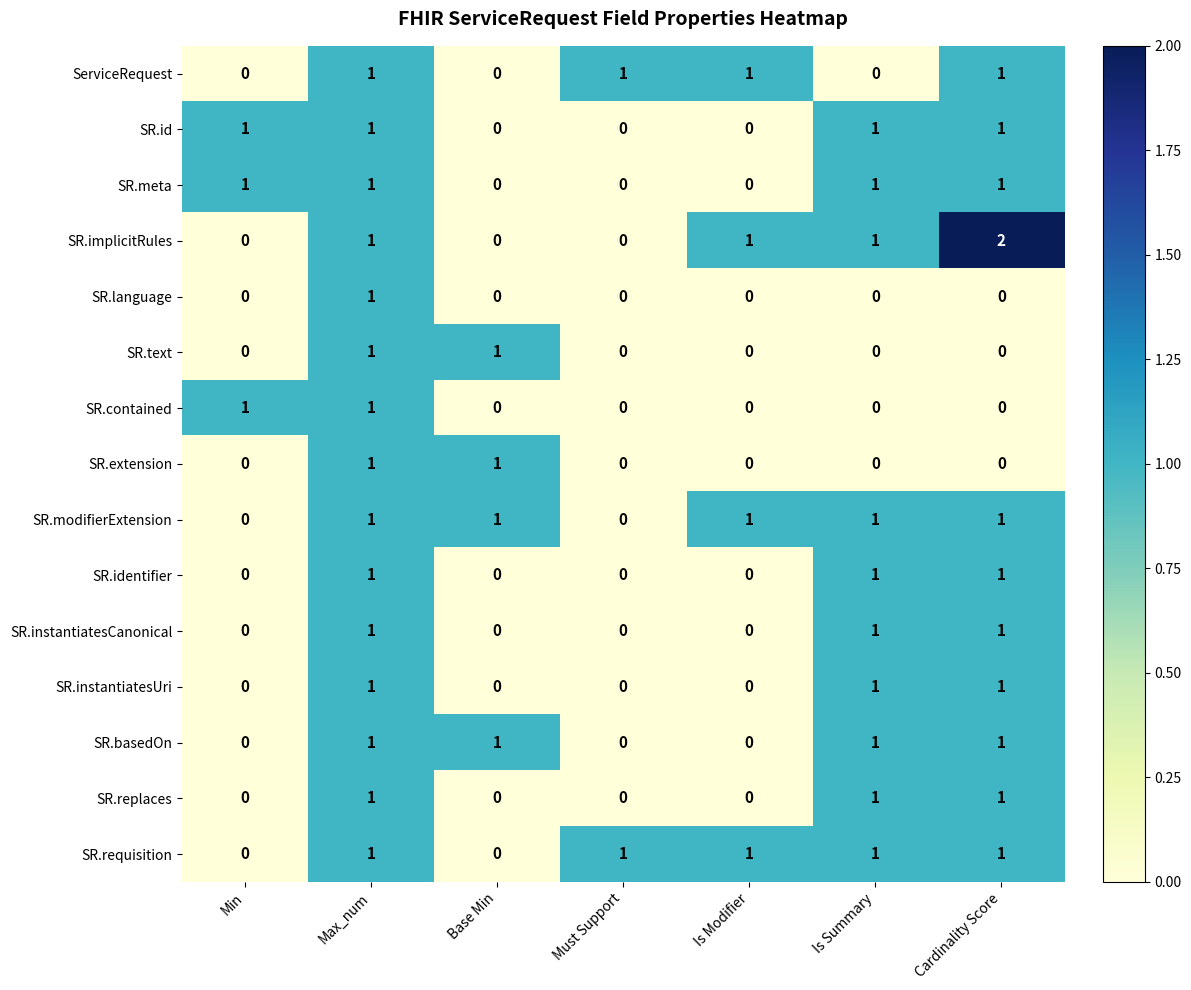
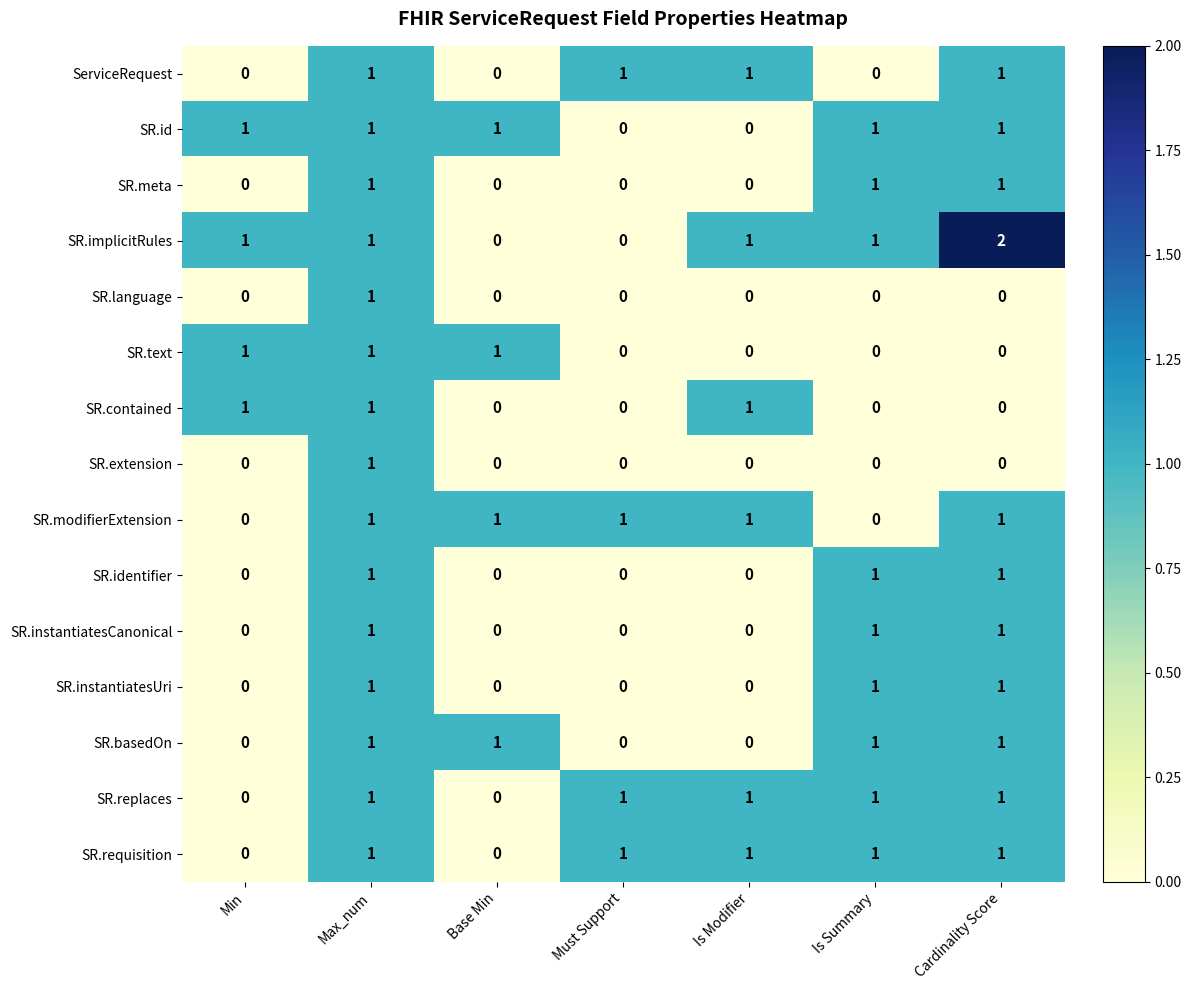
  {
    "ServiceRequest": {
      "Min": 0,
      "Max_num": 1,
      "Base Min": 0,
      "Must Support": 1,
      "Is Modifier": 1,
      "Is Summary": 0,
      "Cardinality Score": 1
    },
    "SR.id": {
      "Min": 1,
      "Max_num": 1,
-     "Base Min": 0,
+     "Base Min": 1,
      "Must Support": 0,
      "Is Modifier": 0,
      "Is Summary": 1,
      "Cardinality Score": 1
    },
    "SR.meta": {
-     "Min": 1,
+     "Min": 0,
      "Max_num": 1,
      "Base Min": 0,
      "Must Support": 0,
      "Is Modifier": 0,
      "Is Summary": 1,
      "Cardinality Score": 1
    },
    "SR.implicitRules": {
-     "Min": 0,
+     "Min": 1,
      "Max_num": 1,
      "Base Min": 0,
      "Must Support": 0,
      "Is Modifier": 1,
      "Is Summary": 1,
      "Cardinality Score": 2
    },
    "SR.language": {
      "Min": 0,
      "Max_num": 1,
      "Base Min": 0,
      "Must Support": 0,
      "Is Modifier": 0,
      "Is Summary": 0,
      "Cardinality Score": 0
    },
    "SR.text": {
-     "Min": 0,
+     "Min": 1,
      "Max_num": 1,
      "Base Min": 1,
      "Must Support": 0,
      "Is Modifier": 0,
      "Is Summary": 0,
      "Cardinality Score": 0
    },
    "SR.contained": {
      "Min": 1,
      "Max_num": 1,
      "Base Min": 0,
      "Must Support": 0,
-     "Is Modifier": 0,
+     "Is Modifier": 1,
      "Is Summary": 0,
      "Cardinality Score": 0
    },
    "SR.extension": {
      "Min": 0,
      "Max_num": 1,
-     "Base Min": 1,
+     "Base Min": 0,
      "Must Support": 0,
      "Is Modifier": 0,
      "Is Summary": 0,
      "Cardinality Score": 0
    },
    "SR.modifierExtension": {
      "Min": 0,
      "Max_num": 1,
      "Base Min": 1,
-     "Must Support": 0,
+     "Must Support": 1,
      "Is Modifier": 1,
-     "Is Summary": 1,
+     "Is Summary": 0,
      "Cardinality Score": 1
    },
    "SR.identifier": {
      "Min": 0,
      "Max_num": 1,
      "Base Min": 0,
      "Must Support": 0,
      "Is Modifier": 0,
      "Is Summary": 1,
      "Cardinality Score": 1
    },
    "SR.instantiatesCanonical": {
      "Min": 0,
      "Max_num": 1,
      "Base Min": 0,
      "Must Support": 0,
      "Is Modifier": 0,
      "Is Summary": 1,
      "Cardinality Score": 1
    },
    "SR.instantiatesUri": {
      "Min": 0,
      "Max_num": 1,
      "Base Min": 0,
      "Must Support": 0,
      "Is Modifier": 0,
      "Is Summary": 1,
      "Cardinality Score": 1
    },
    "SR.basedOn": {
      "Min": 0,
      "Max_num": 1,
      "Base Min": 1,
      "Must Support": 0,
      "Is Modifier": 0,
      "Is Summary": 1,
      "Cardinality Score": 1
    },
    "SR.replaces": {
      "Min": 0,
      "Max_num": 1,
      "Base Min": 0,
-     "Must Support": 0,
-     "Is Modifier": 0,
+     "Must Support": 1,
+     "Is Modifier": 1,
      "Is Summary": 1,
      "Cardinality Score": 1
    },
    "SR.requisition": {
      "Min": 0,
      "Max_num": 1,
      "Base Min": 0,
      "Must Support": 1,
      "Is Modifier": 1,
      "Is Summary": 1,
      "Cardinality Score": 1
    }
  }
